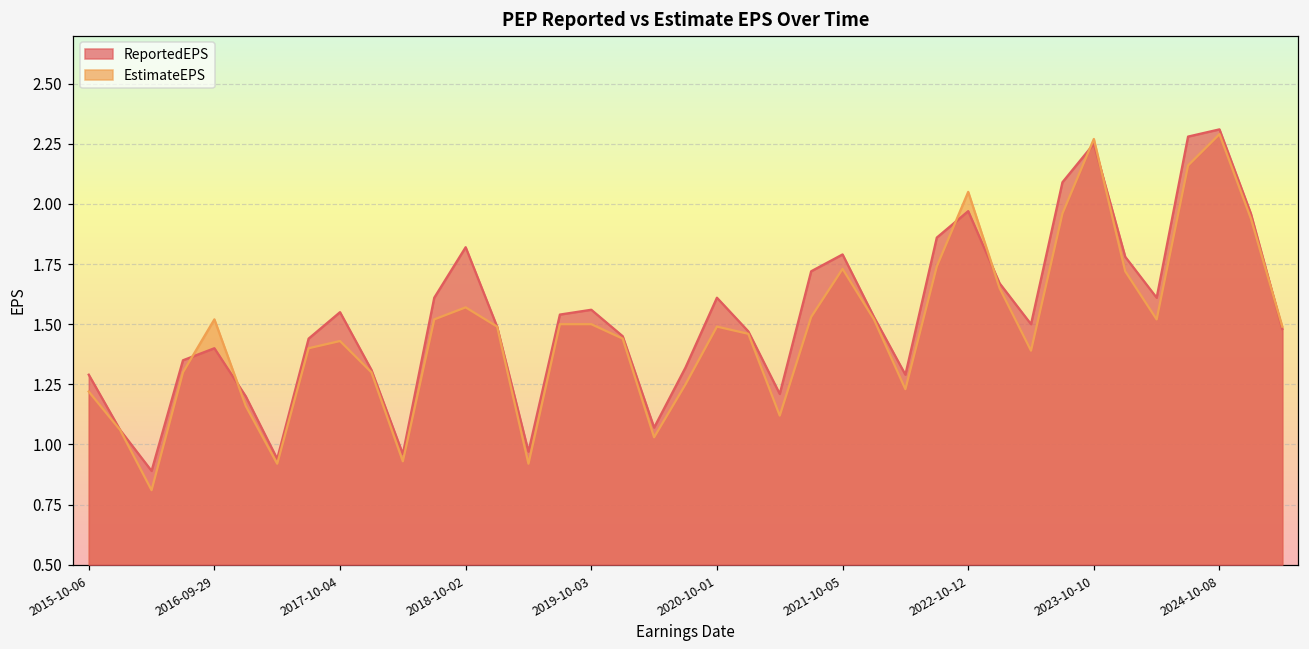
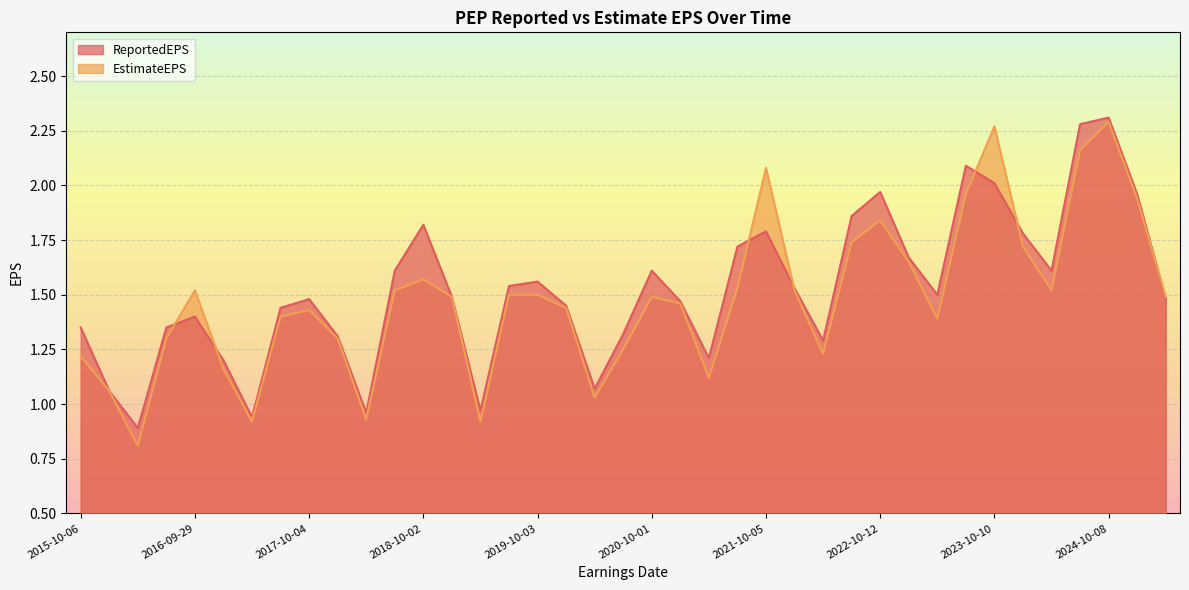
  {
    "ReportedEPS": {
-     "2015-10-06": 1.29,
+     "2015-10-06": 1.35,
      "2016-09-29": 1.40,
-     "2017-10-04": 1.55,
+     "2017-10-04": 1.48,
      "2018-10-02": 1.82,
      "2019-10-03": 1.56,
      "2020-10-01": 1.61,
      "2021-10-05": 1.79,
      "2022-10-12": 1.97,
-     "2023-10-10": 2.25,
+     "2023-10-10": 2.01,
      "2024-10-08": 2.31
    },
    "EstimateEPS": {
      "2015-10-06": 1.22,
      "2016-09-29": 1.52,
      "2017-10-04": 1.43,
      "2018-10-02": 1.57,
      "2019-10-03": 1.50,
      "2020-10-01": 1.49,
-     "2021-10-05": 1.73,
-     "2022-10-12": 2.05,
+     "2021-10-05": 2.08,
+     "2022-10-12": 1.84,
      "2023-10-10": 2.27,
      "2024-10-08": 2.29
    }
  }
